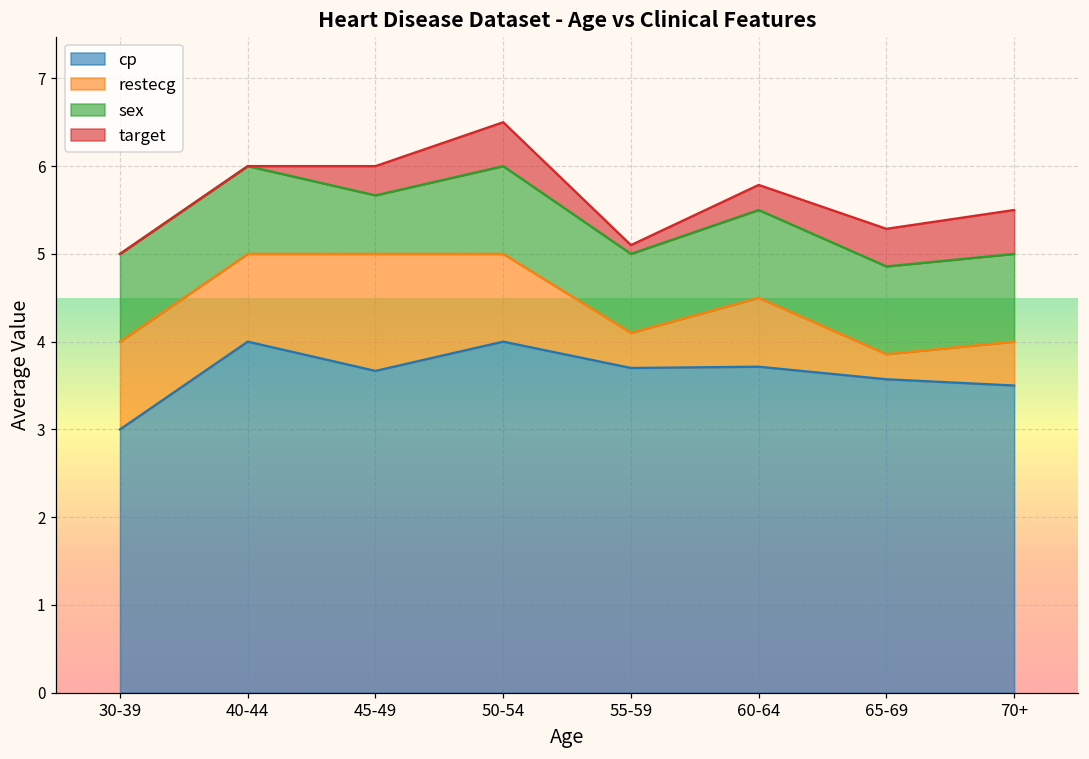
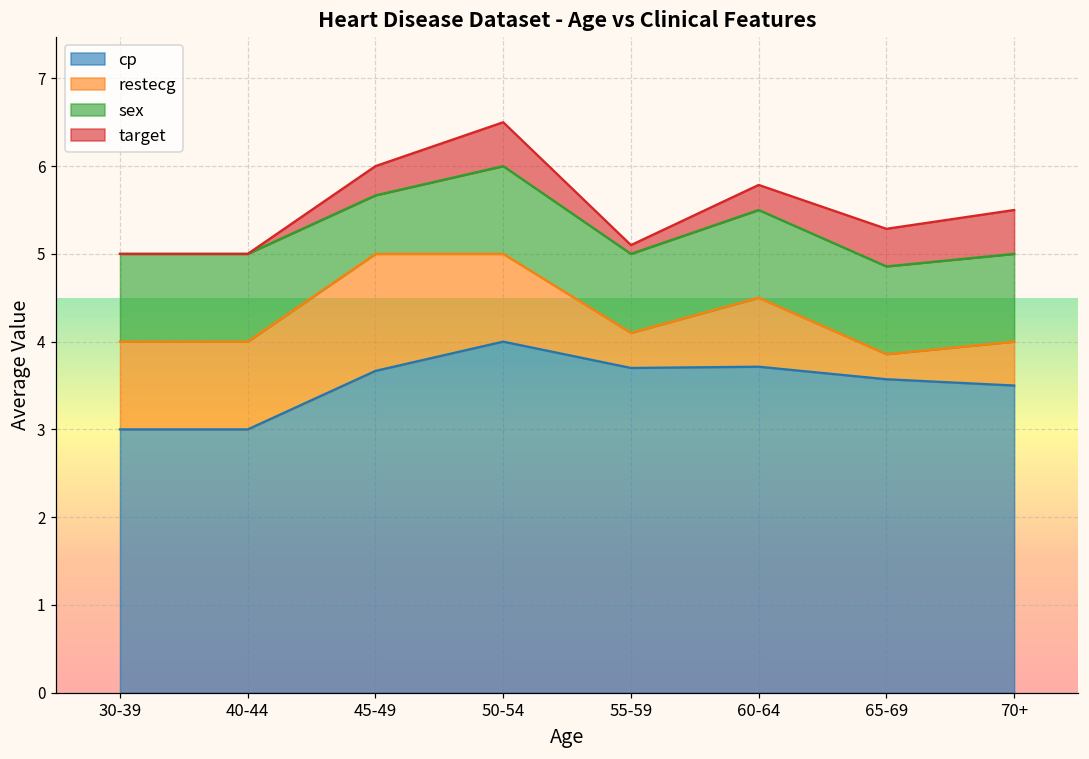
  {
    "cp": {
      "30-39": 3,
-     "40-44": 4,
+     "40-44": 3,
      "45-49": 3.7,
      "50-54": 4,
      "55-59": 3.7,
      "60-64": 3.7,
      "65-69": 3.6,
      "70+": 3.5
    },
    "restecg": {
      "30-39": 1,
      "40-44": 1,
      "45-49": 1.3,
      "50-54": 1,
      "55-59": 0.4,
      "60-64": 0.8,
      "65-69": 0.3,
      "70+": 0.5
    },
    "sex": {
      "45-49": 0.7,
      "50-54": 1,
      "55-59": 0.9,
      "60-64": 1,
      "65-69": 1,
      "70+": 1
    },
    "target": {
      "45-49": 0.3,
      "50-54": 0.5,
      "55-59": 0.1,
      "60-64": 0.3,
      "65-69": 0.4,
      "70+": 0.5
    }
  }
